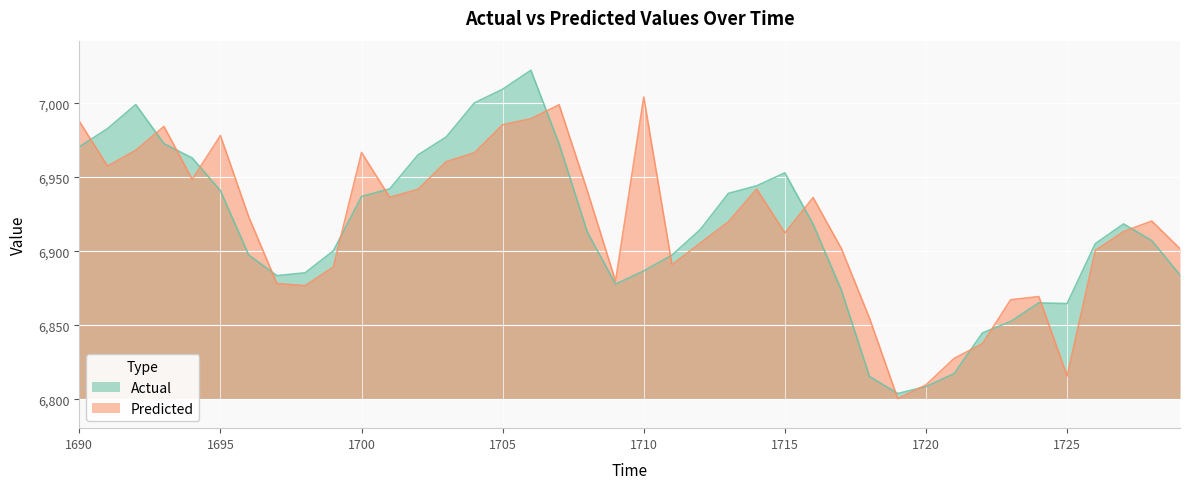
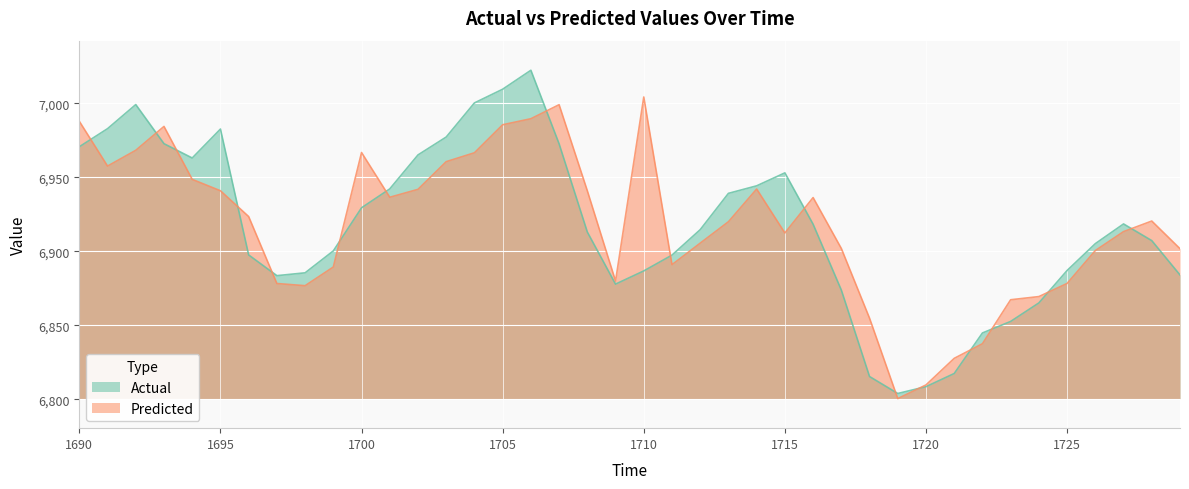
  {
    "Actual": {
      "1690": "6,971",
-     "1695": "6,941",
-     "1700": "6,937",
+     "1695": "6,983",
+     "1700": "6,929",
      "1705": "7,009",
      "1710": "6,887",
      "1715": "6,953",
-     "1725": "6,865"
+     "1725": "6,887"
    },
    "Predicted": {
      "1690": "6,988",
-     "1695": "6,978",
+     "1695": "6,941",
      "1700": "6,967",
      "1705": "6,985",
      "1710": "7,004",
      "1715": "6,912",
-     "1725": "6,816"
+     "1725": "6,878"
    }
  }
